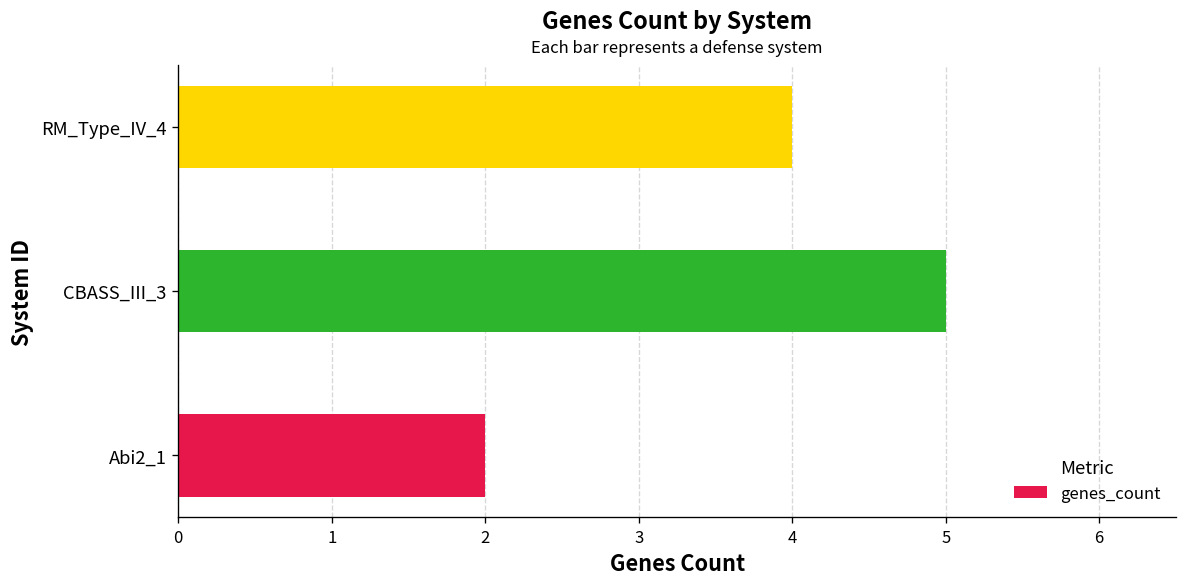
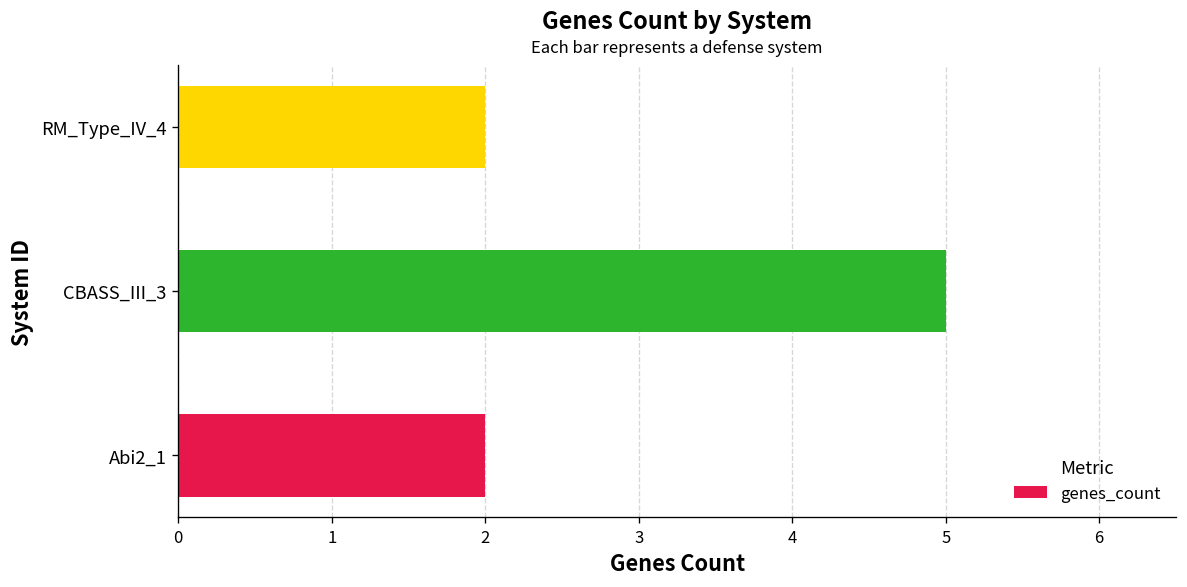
  {
-   "RM_Type_IV_4": 4,
+   "RM_Type_IV_4": 2,
    "CBASS_III_3": 5,
    "Abi2_1": 2
  }
